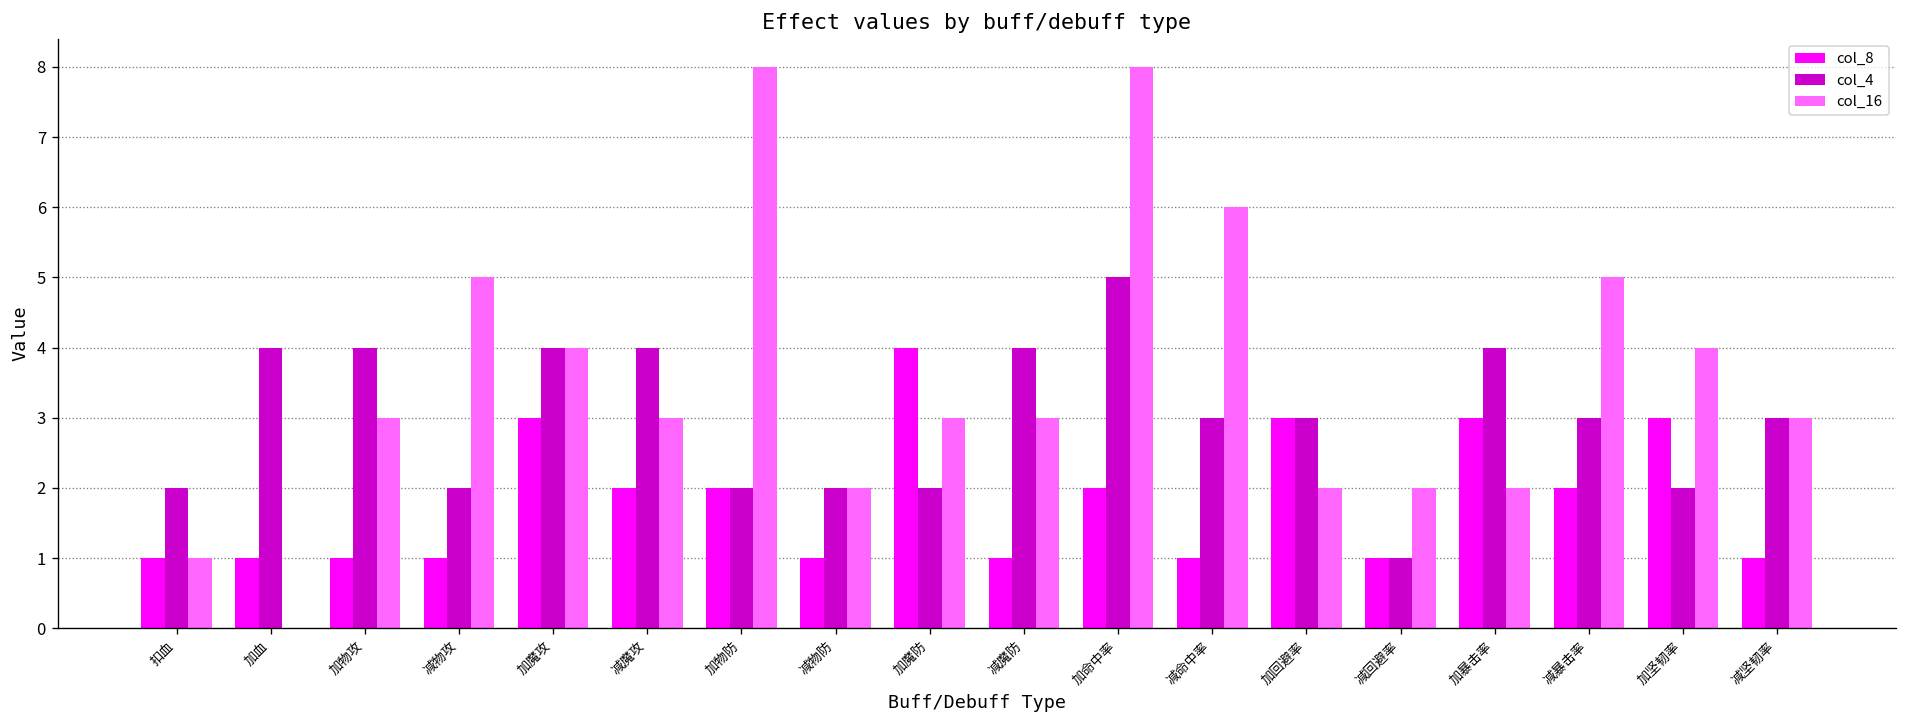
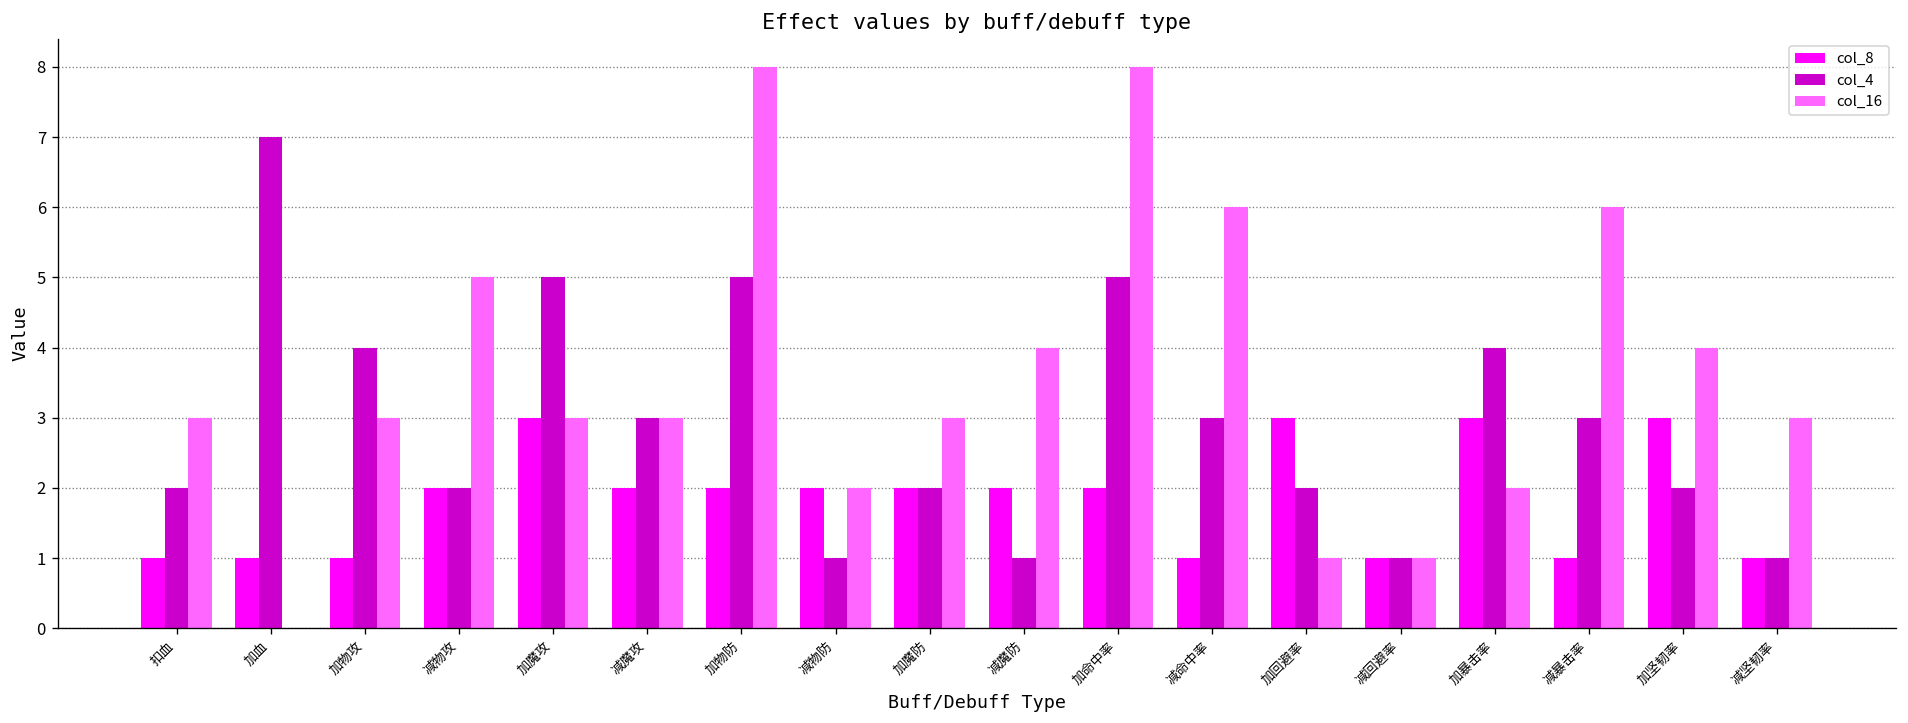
  {
    "col_8": {
      "扣血": 1,
      "加血": 1,
      "加物攻": 1,
-     "减物攻": 1,
+     "减物攻": 2,
      "加魔攻": 3,
      "减魔攻": 2,
      "加物防": 2,
-     "减物防": 1,
-     "加魔防": 4,
-     "减魔防": 1,
+     "减物防": 2,
+     "加魔防": 2,
+     "减魔防": 2,
      "加命中率": 2,
      "减命中率": 1,
      "加回避率": 3,
      "减回避率": 1,
      "加暴击率": 3,
-     "减暴击率": 2,
+     "减暴击率": 1,
      "加坚韧率": 3,
      "减坚韧率": 1
    },
    "col_4": {
      "扣血": 2,
-     "加血": 4,
+     "加血": 7,
      "加物攻": 4,
      "减物攻": 2,
-     "加魔攻": 4,
-     "减魔攻": 4,
-     "加物防": 2,
-     "减物防": 2,
+     "加魔攻": 5,
+     "减魔攻": 3,
+     "加物防": 5,
+     "减物防": 1,
      "加魔防": 2,
-     "减魔防": 4,
+     "减魔防": 1,
      "加命中率": 5,
      "减命中率": 3,
-     "加回避率": 3,
+     "加回避率": 2,
      "减回避率": 1,
      "加暴击率": 4,
      "减暴击率": 3,
      "加坚韧率": 2,
-     "减坚韧率": 3
+     "减坚韧率": 1
    },
    "col_16": {
-     "扣血": 1,
+     "扣血": 3,
      "加血": 0,
      "加物攻": 3,
      "减物攻": 5,
-     "加魔攻": 4,
+     "加魔攻": 3,
      "减魔攻": 3,
      "加物防": 8,
      "减物防": 2,
      "加魔防": 3,
-     "减魔防": 3,
+     "减魔防": 4,
      "加命中率": 8,
      "减命中率": 6,
-     "加回避率": 2,
-     "减回避率": 2,
+     "加回避率": 1,
+     "减回避率": 1,
      "加暴击率": 2,
-     "减暴击率": 5,
+     "减暴击率": 6,
      "加坚韧率": 4,
      "减坚韧率": 3
    }
  }
